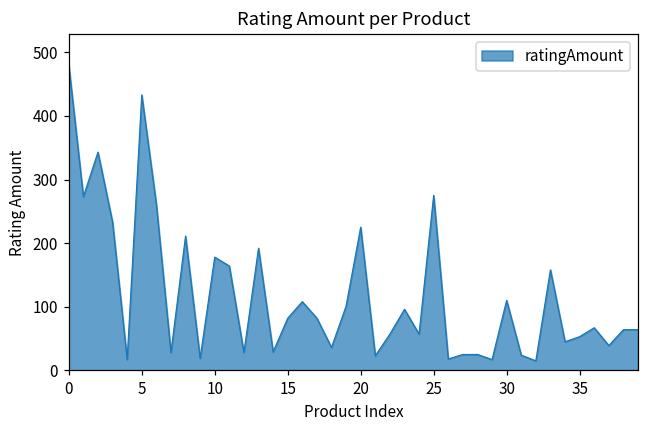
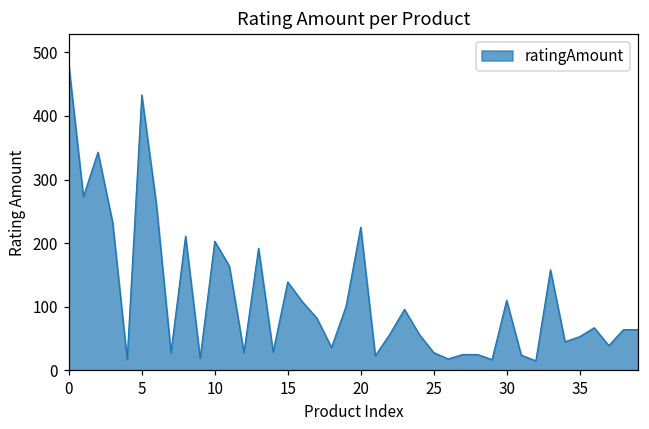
  {
    "0": 480,
    "5": 430,
-   "10": 180,
-   "15": 80,
+   "10": 200,
+   "15": 140,
    "20": 230,
-   "25": 280,
+   "25": 30,
    "30": 110,
    "35": 50
  }
